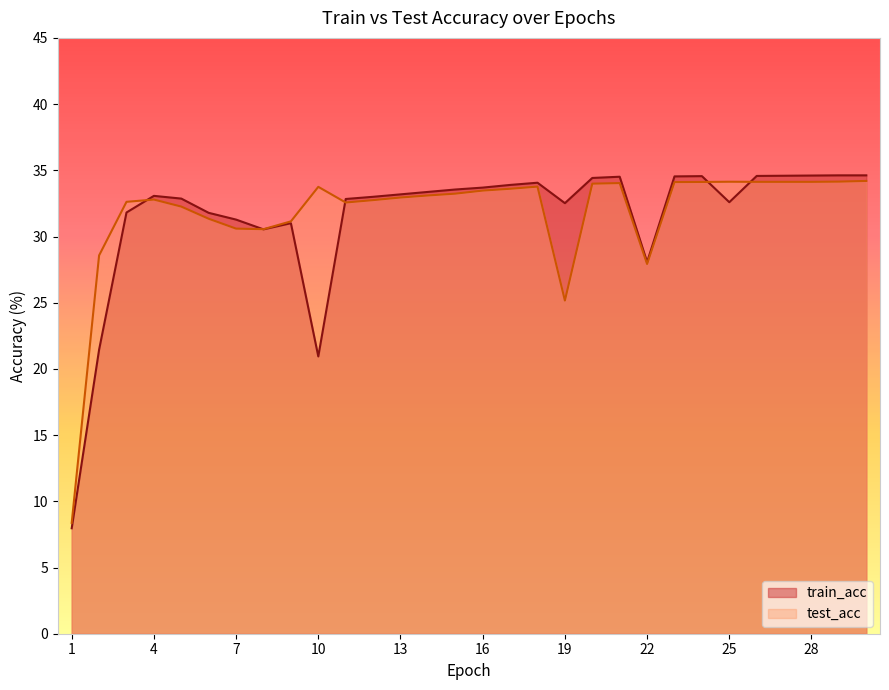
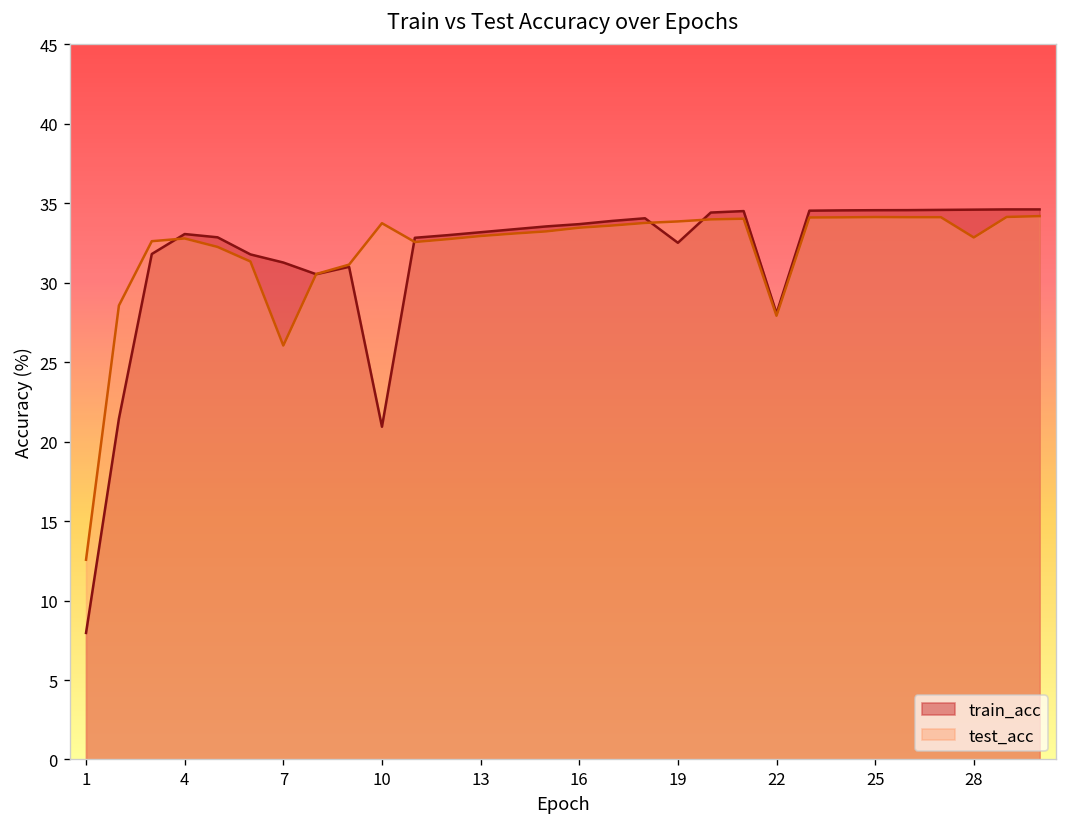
  {
    "train_acc": {
      "1": 8.0,
      "4": 33.1,
      "7": 31.3,
      "10": 20.9,
      "13": 33.2,
      "16": 33.7,
      "19": 32.5,
-     "25": 32.6,
+     "25": 34.6,
      "28": 34.6
    },
    "test_acc": {
-     "1": 8.4,
+     "1": 12.6,
      "4": 32.8,
-     "7": 30.6,
+     "7": 26.1,
      "10": 33.8,
      "13": 32.9,
      "16": 33.5,
-     "19": 25.2,
+     "19": 33.9,
      "25": 34.1,
-     "28": 34.1
+     "28": 32.9
    }
  }
